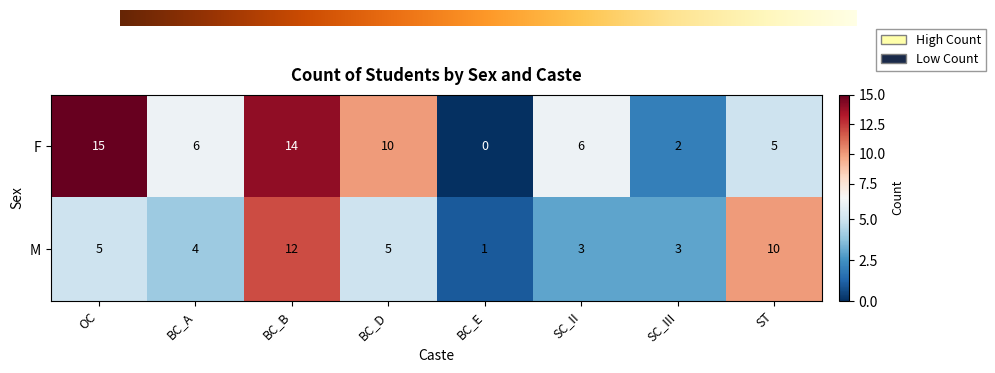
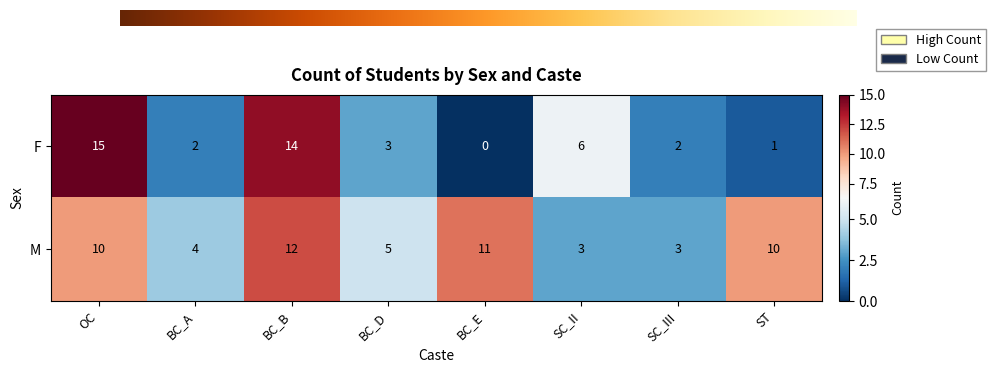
  {
    "F": {
      "OC": 15,
-     "BC_A": 6,
+     "BC_A": 2,
      "BC_B": 14,
-     "BC_D": 10,
+     "BC_D": 3,
      "BC_E": 0,
      "SC_II": 6,
      "SC_III": 2,
-     "ST": 5
+     "ST": 1
    },
    "M": {
-     "OC": 5,
+     "OC": 10,
      "BC_A": 4,
      "BC_B": 12,
      "BC_D": 5,
-     "BC_E": 1,
+     "BC_E": 11,
      "SC_II": 3,
      "SC_III": 3,
      "ST": 10
    }
  }
